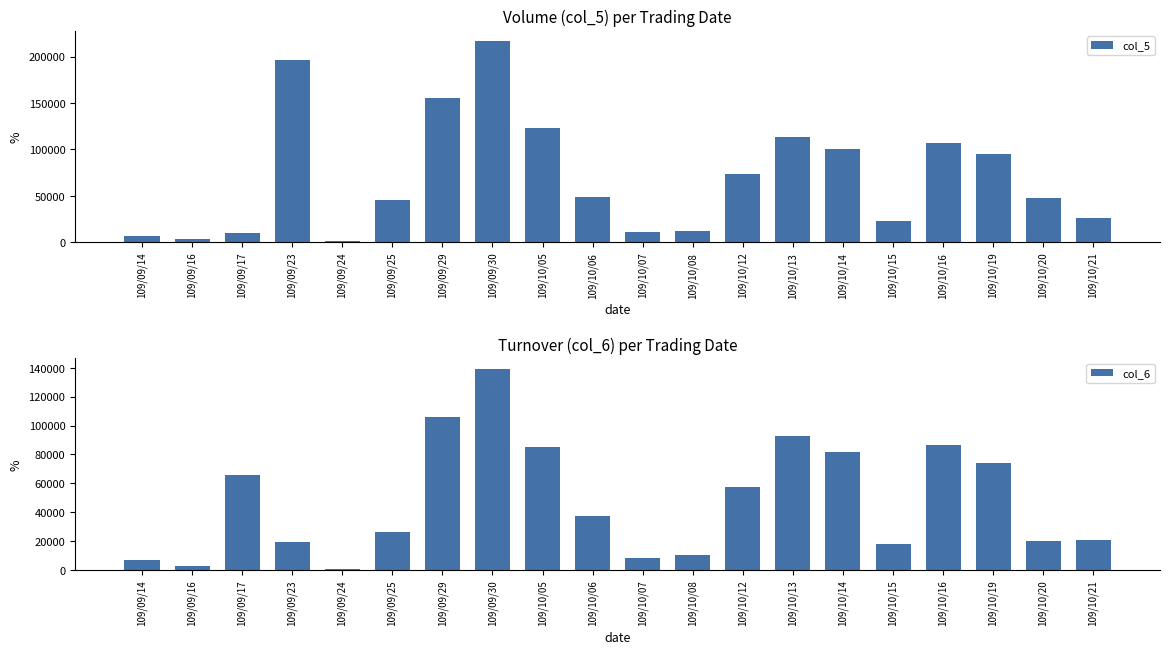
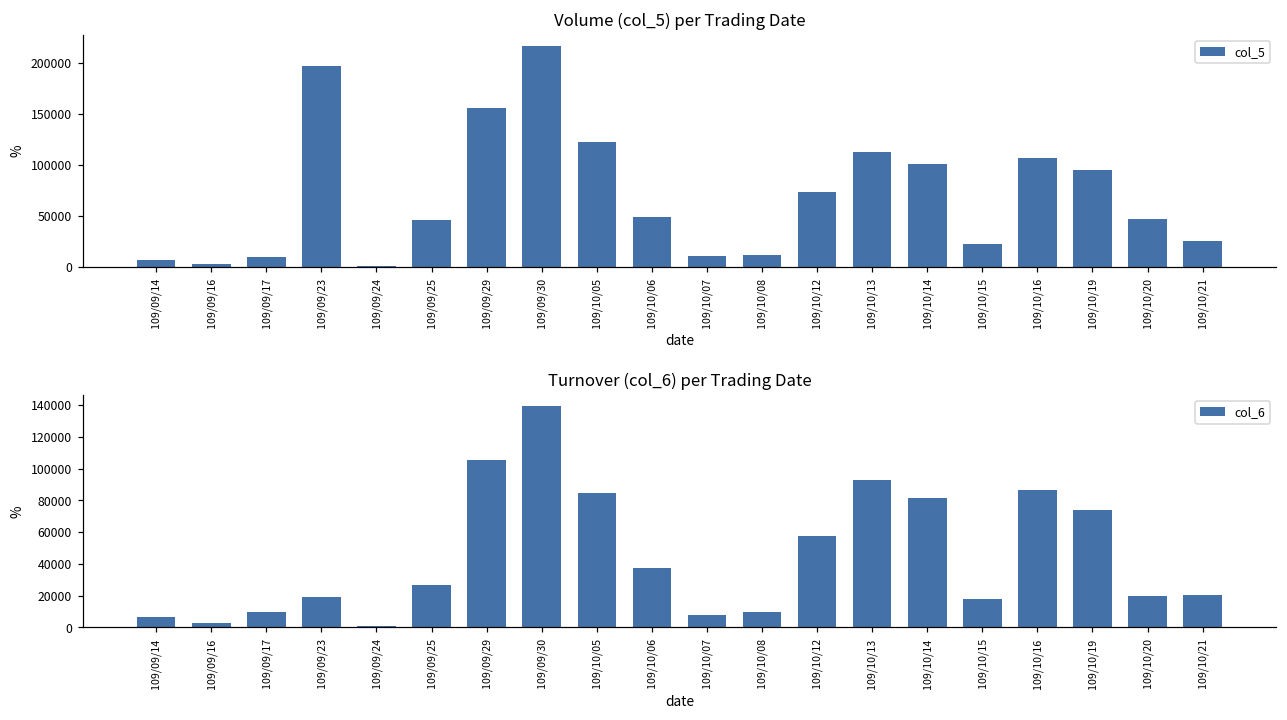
  {
    "Volume (col_5) per Trading Date": {
      "109/09/14": 10000,
      "109/09/16": 0,
      "109/09/17": 10000,
      "109/09/23": 200000,
      "109/09/25": 50000,
      "109/09/29": 160000,
      "109/09/30": 220000,
      "109/10/05": 120000,
      "109/10/06": 50000,
      "109/10/07": 10000,
      "109/10/08": 10000,
      "109/10/12": 70000,
      "109/10/13": 110000,
      "109/10/14": 100000,
      "109/10/15": 20000,
      "109/10/16": 110000,
      "109/10/19": 100000,
      "109/10/20": 50000,
      "109/10/21": 30000
    },
    "Turnover (col_6) per Trading Date": {
      "109/09/14": 7000,
      "109/09/16": 3000,
-     "109/09/17": 66000,
+     "109/09/17": 10000,
      "109/09/23": 19000,
      "109/09/25": 27000,
      "109/09/29": 106000,
      "109/09/30": 140000,
      "109/10/05": 85000,
      "109/10/06": 38000,
      "109/10/07": 8000,
      "109/10/08": 10000,
      "109/10/12": 58000,
      "109/10/13": 93000,
      "109/10/14": 82000,
      "109/10/15": 18000,
      "109/10/16": 86000,
      "109/10/19": 74000,
      "109/10/20": 20000,
      "109/10/21": 20000
    }
  }
